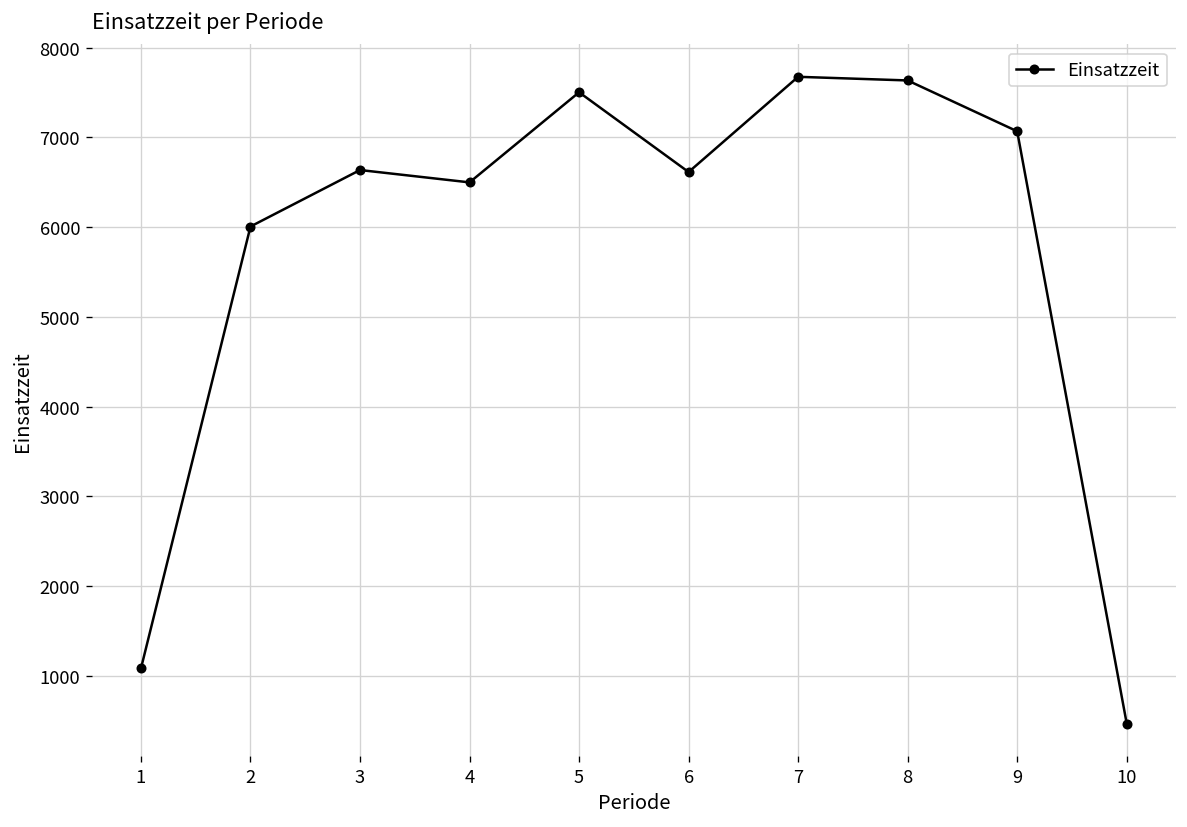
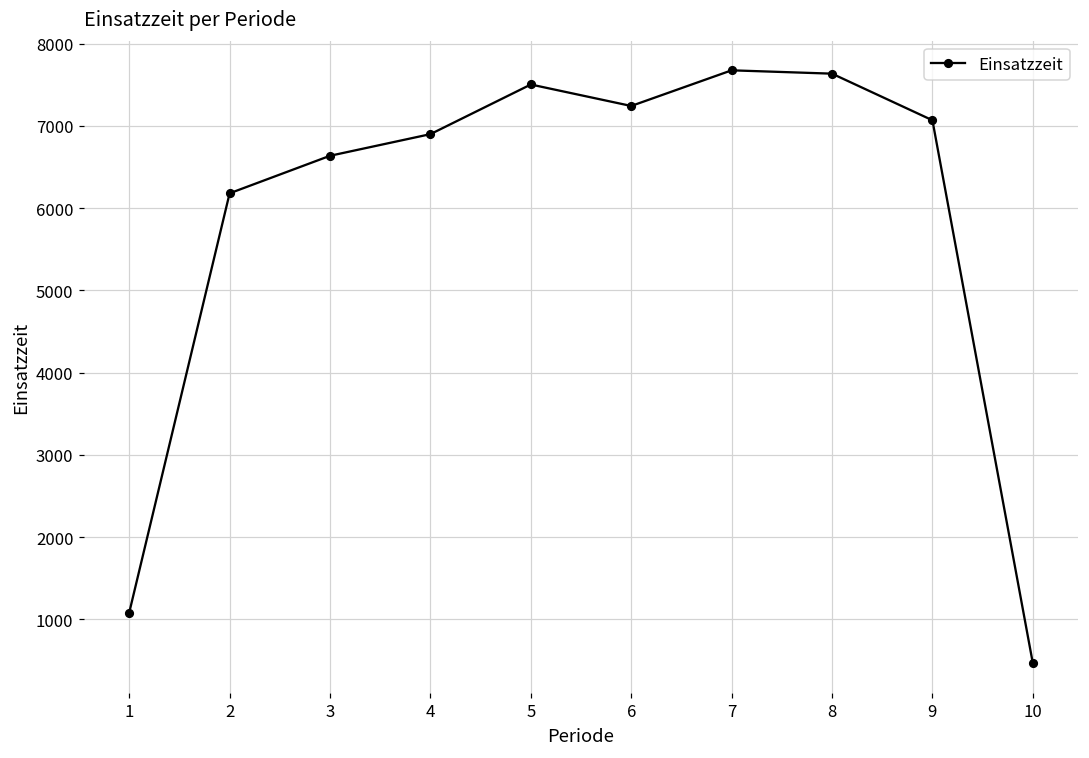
  {
    "1": 1100,
-   "2": 6000,
+   "2": 6200,
    "3": 6600,
-   "4": 6500,
+   "4": 6900,
    "5": 7500,
-   "6": 6600,
+   "6": 7200,
    "7": 7700,
    "8": 7600,
    "9": 7100,
    "10": 500
  }
